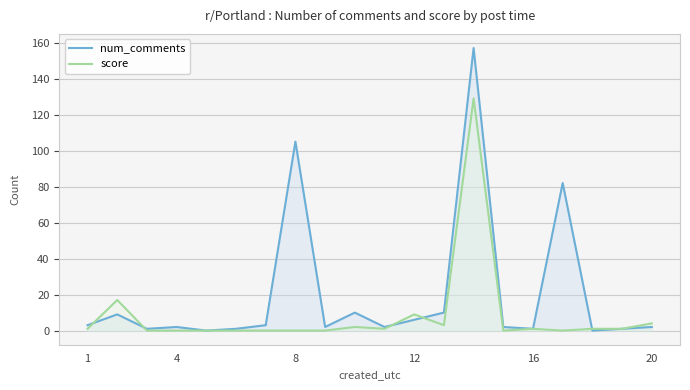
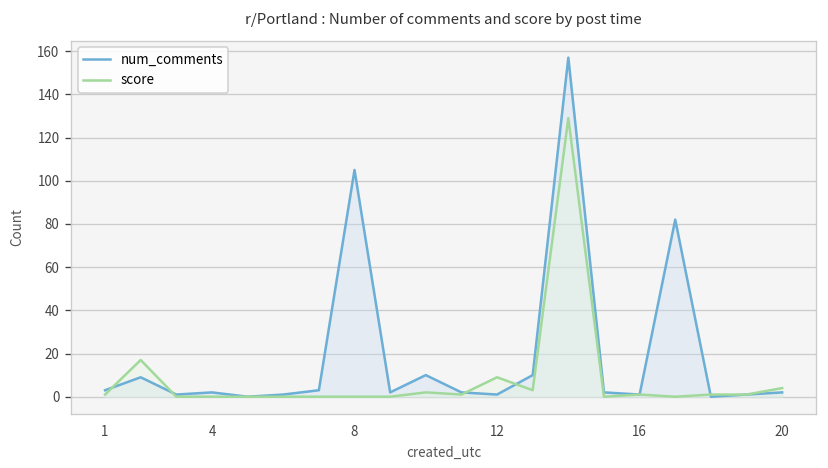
  {
    "num_comments": {
      "1": 3,
      "4": 2,
      "8": 105,
-     "12": 6,
+     "12": 1,
      "20": 2
    },
    "score": {
      "1": 1,
      "4": 0,
      "8": 0,
      "12": 9,
      "20": 4
    }
  }
